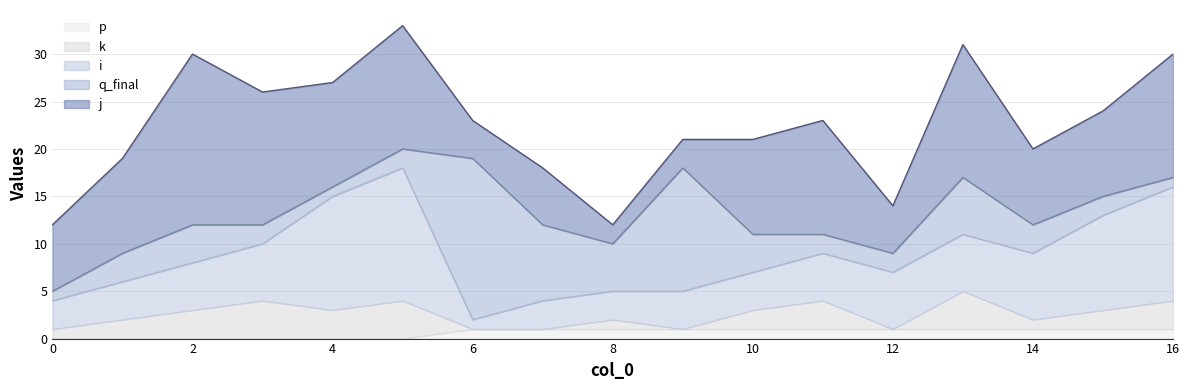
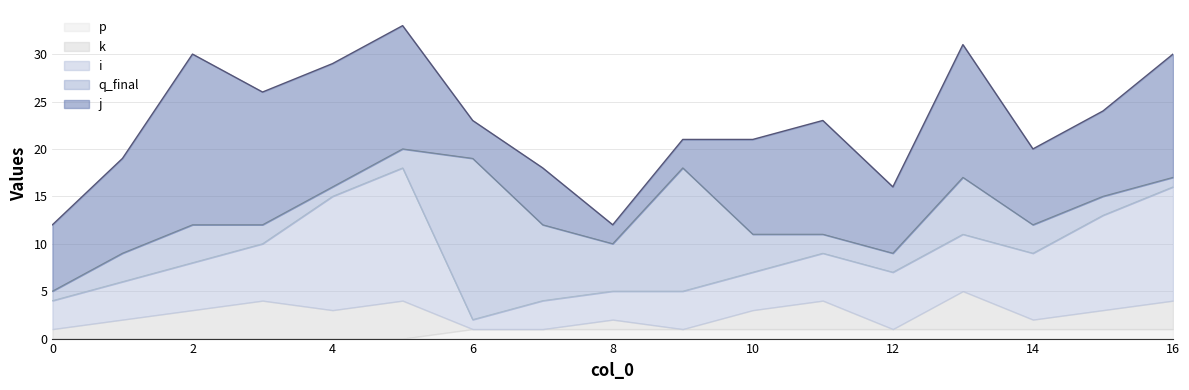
  {
    "j": {
      "0": 7,
      "2": 18,
-     "4": 11,
+     "4": 13,
      "6": 4,
      "8": 2,
      "10": 10,
-     "12": 5,
+     "12": 7,
      "14": 8,
      "16": 13
    }
  }
